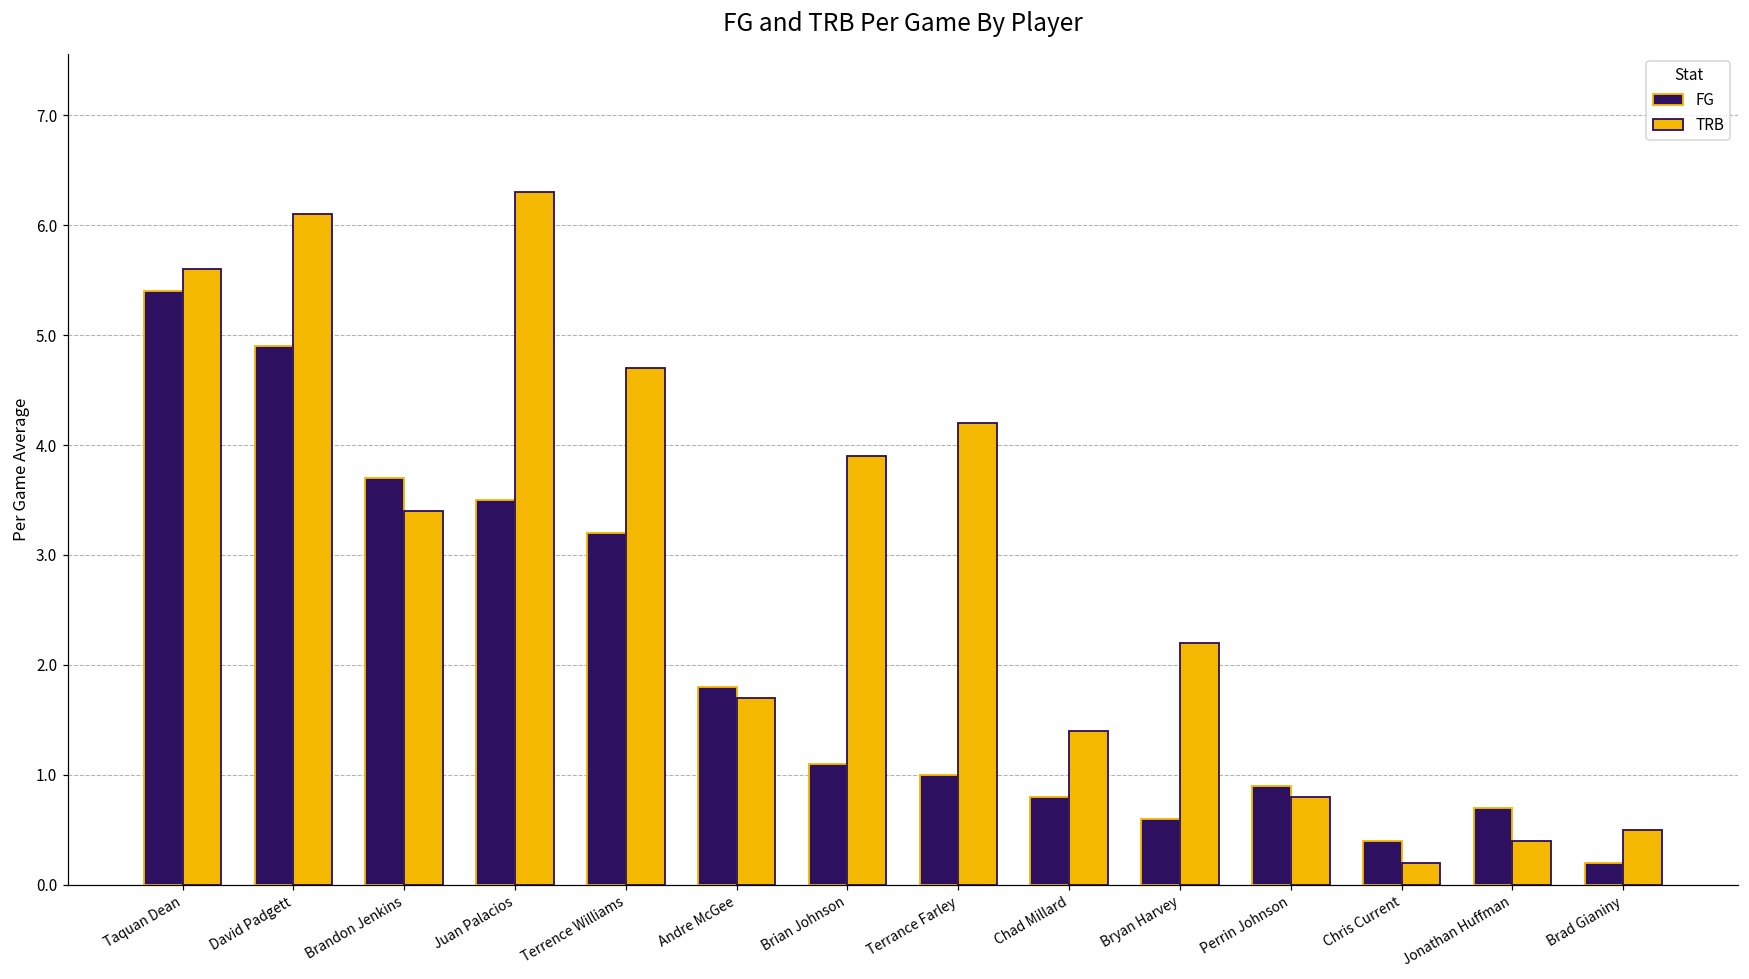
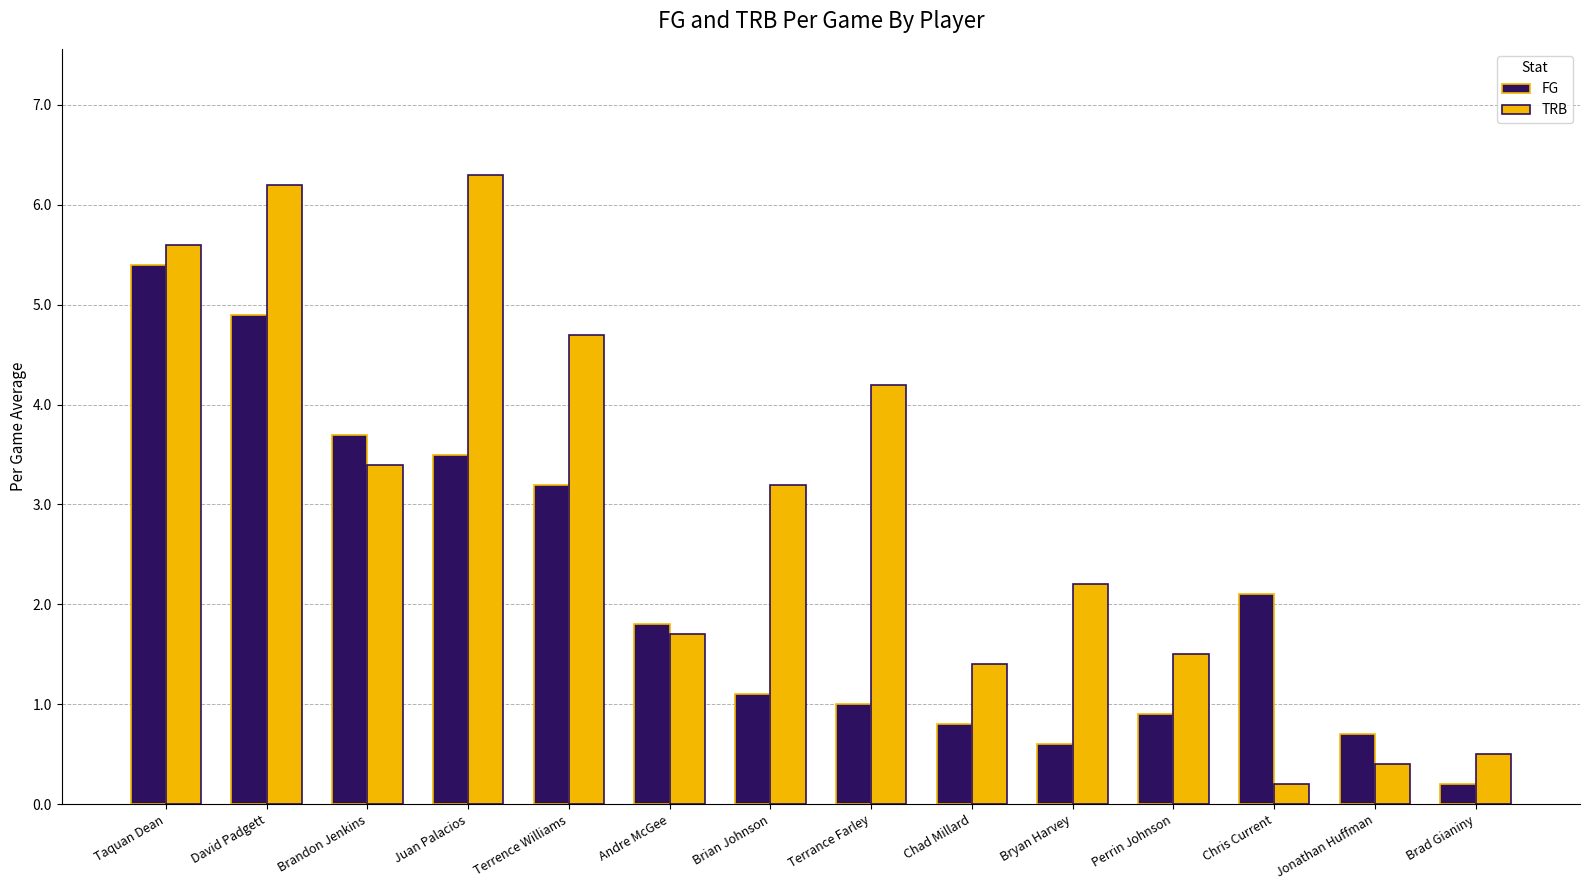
  {
    "FG": {
      "Taquan Dean": 5.4,
      "David Padgett": 4.9,
      "Brandon Jenkins": 3.7,
      "Juan Palacios": 3.5,
      "Terrence Williams": 3.2,
      "Andre McGee": 1.8,
      "Brian Johnson": 1.1,
      "Terrance Farley": 1.0,
      "Chad Millard": 0.8,
      "Bryan Harvey": 0.6,
      "Perrin Johnson": 0.9,
-     "Chris Current": 0.4,
+     "Chris Current": 2.1,
      "Jonathan Huffman": 0.7,
      "Brad Gianiny": 0.2
    },
    "TRB": {
      "Taquan Dean": 5.6,
-     "David Padgett": 6.1,
+     "David Padgett": 6.2,
      "Brandon Jenkins": 3.4,
      "Juan Palacios": 6.3,
      "Terrence Williams": 4.7,
      "Andre McGee": 1.7,
-     "Brian Johnson": 3.9,
+     "Brian Johnson": 3.2,
      "Terrance Farley": 4.2,
      "Chad Millard": 1.4,
      "Bryan Harvey": 2.2,
-     "Perrin Johnson": 0.8,
+     "Perrin Johnson": 1.5,
      "Chris Current": 0.2,
      "Jonathan Huffman": 0.4,
      "Brad Gianiny": 0.5
    }
  }
